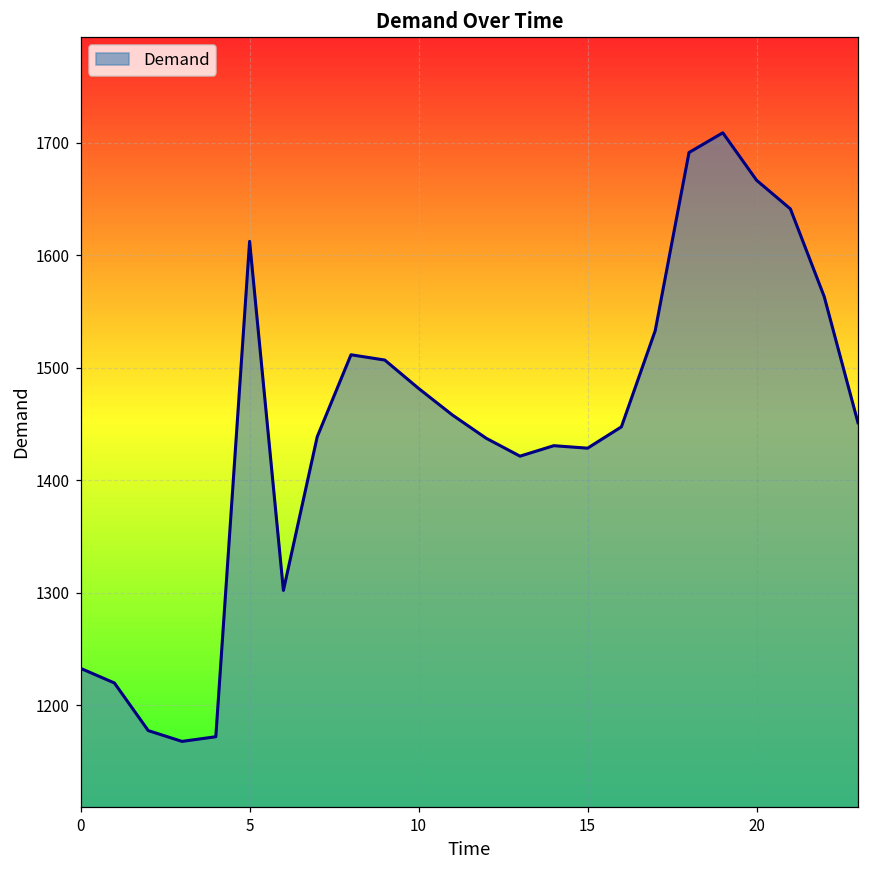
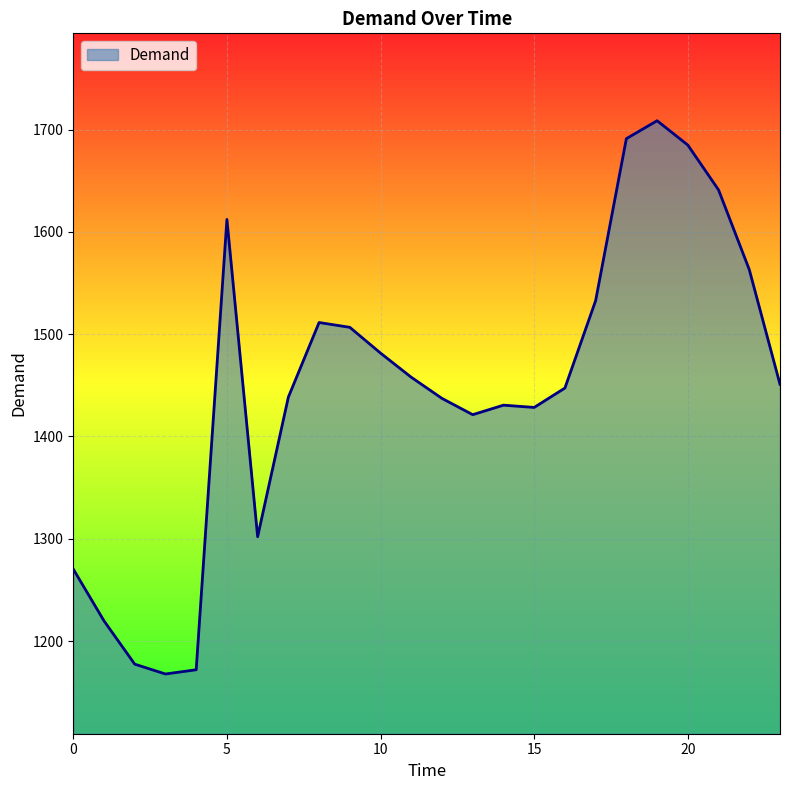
  {
-   "0": 1233,
+   "0": 1270,
    "5": 1612,
    "10": 1482,
    "15": 1428,
-   "20": 1666
+   "20": 1685
  }
